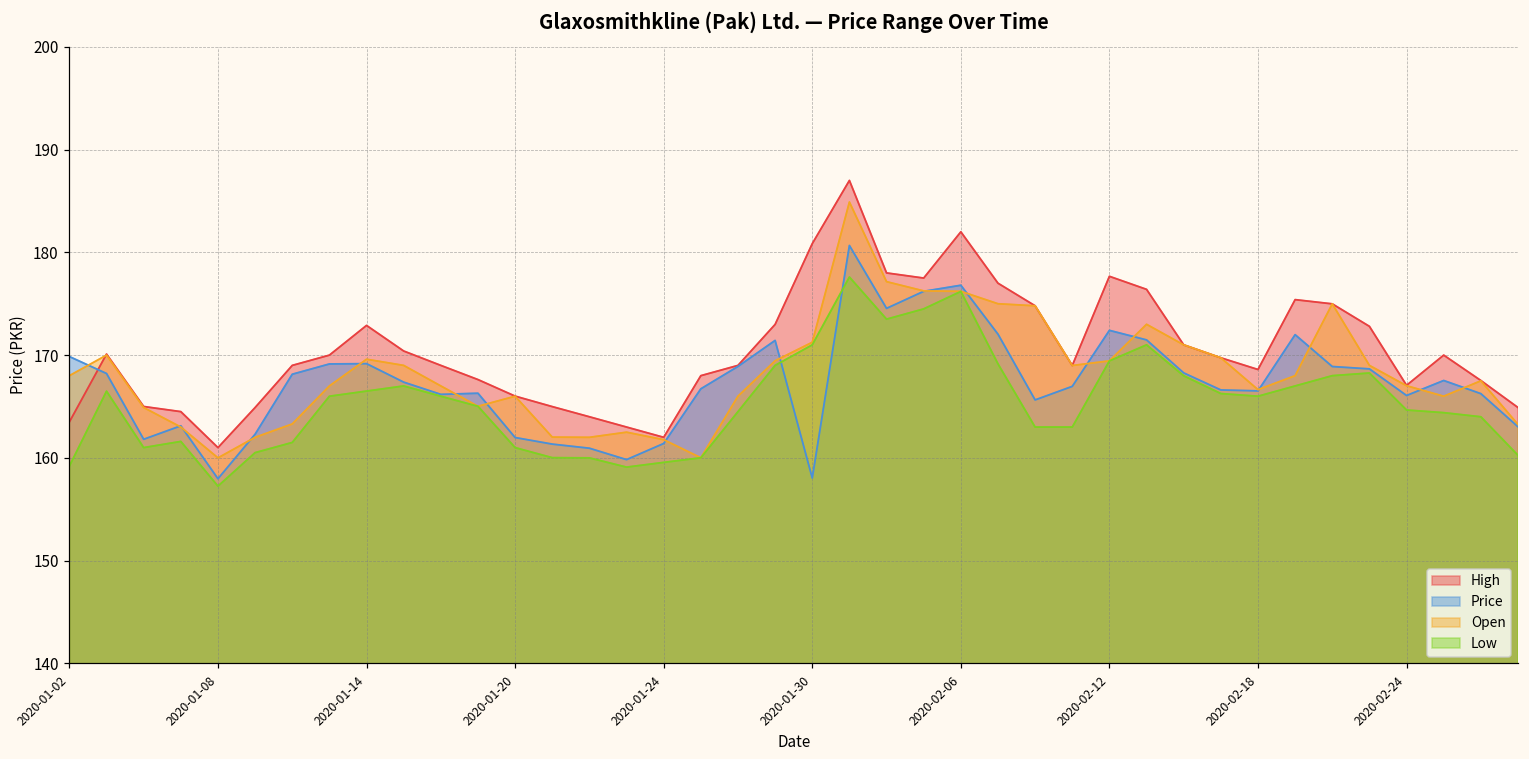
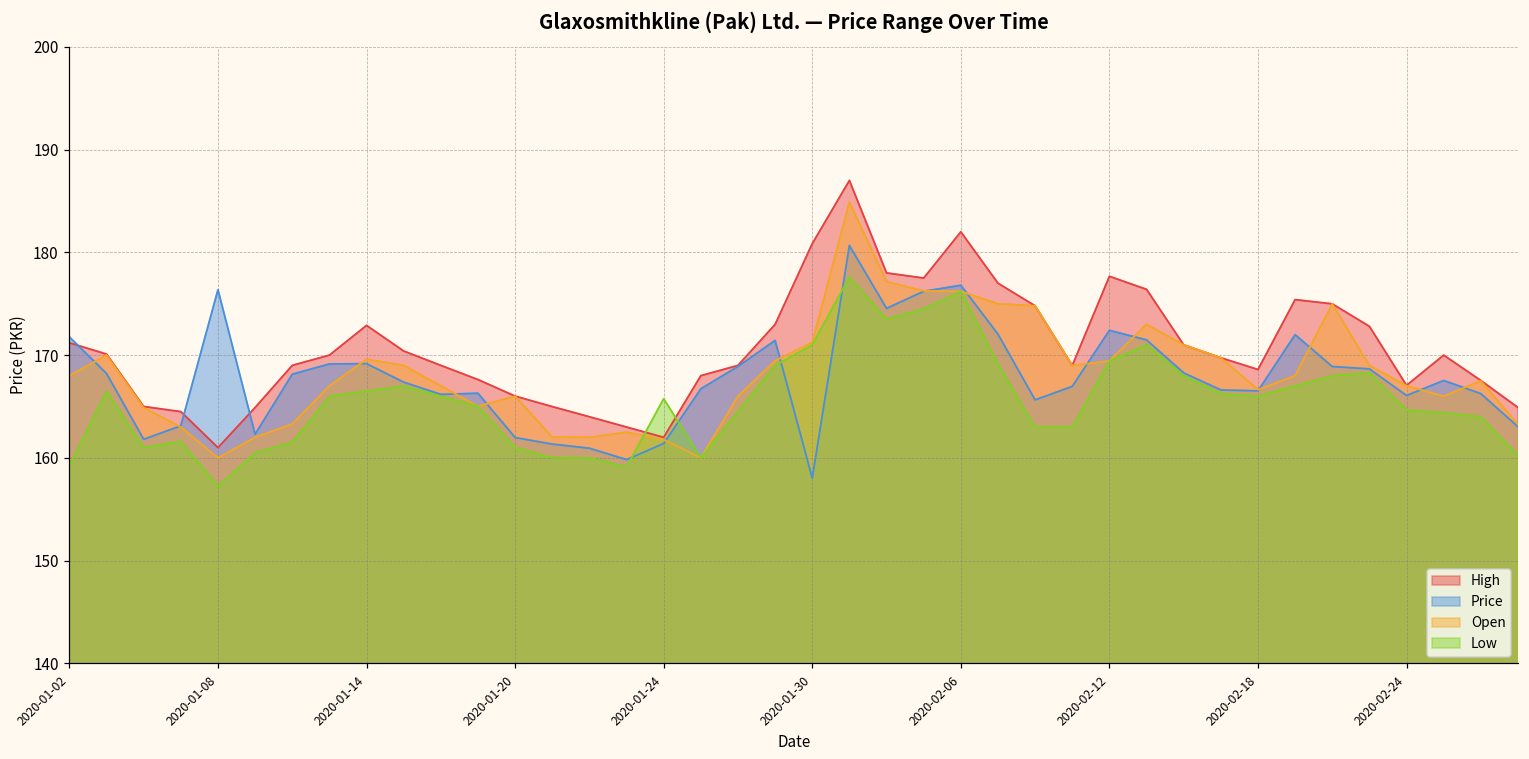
  {
    "High": {
-     "2020-01-02": 164,
+     "2020-01-02": 171,
      "2020-01-08": 161,
      "2020-01-14": 173,
      "2020-01-30": 181,
      "2020-02-06": 182,
      "2020-02-12": 178,
      "2020-02-18": 169
    },
    "Price": {
-     "2020-01-02": 170,
-     "2020-01-08": 158,
+     "2020-01-02": 172,
+     "2020-01-08": 176,
      "2020-01-14": 169,
      "2020-01-20": 162,
      "2020-01-24": 161,
      "2020-01-30": 158,
      "2020-02-06": 177,
      "2020-02-12": 172,
      "2020-02-24": 166
    },
    "Open": {
      "2020-01-02": 168,
      "2020-01-08": 160,
      "2020-01-14": 170
    },
    "Low": {
      "2020-01-02": 159,
      "2020-01-08": 157,
      "2020-01-14": 167,
      "2020-01-20": 161,
-     "2020-01-24": 160,
+     "2020-01-24": 166,
      "2020-02-18": 166,
      "2020-02-24": 165
    }
  }
